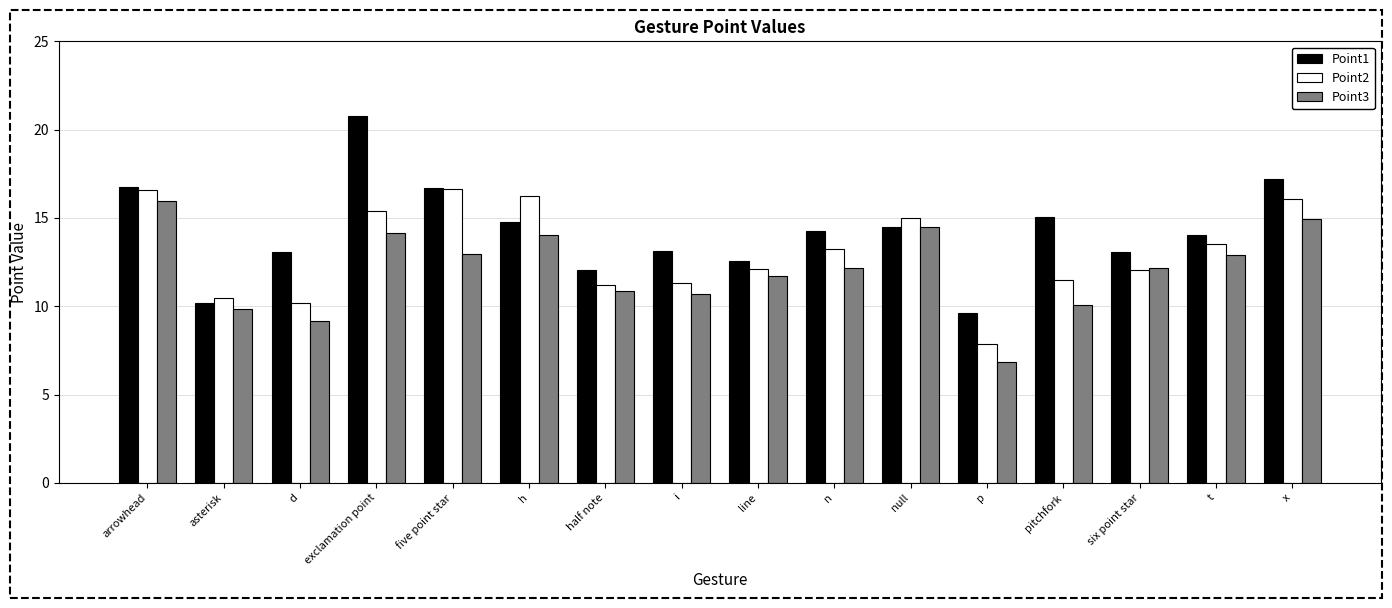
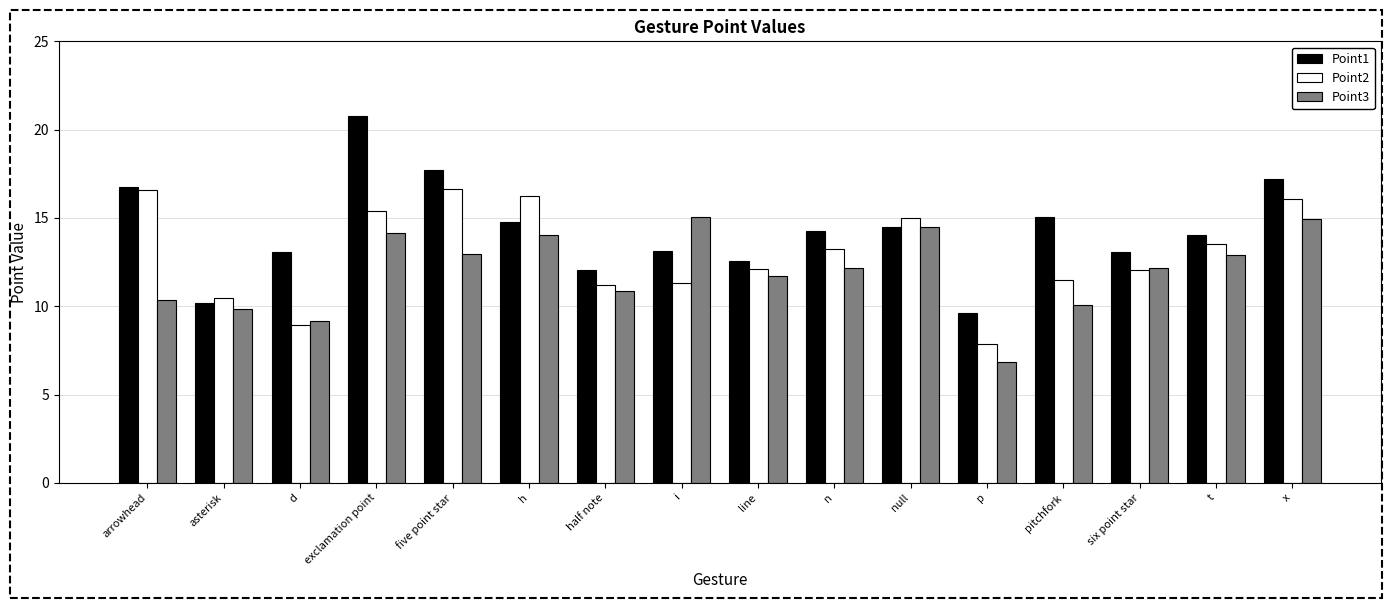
  {
    "Point1": {
      "arrowhead": 16.8,
      "asterisk": 10.2,
      "d": 13.1,
      "exclamation point": 20.8,
-     "five point star": 16.7,
+     "five point star": 17.7,
      "h": 14.8,
      "half note": 12.0,
      "i": 13.1,
      "line": 12.6,
      "n": 14.2,
      "null": 14.5,
      "p": 9.6,
      "pitchfork": 15.0,
      "six point star": 13.1,
      "t": 14.1,
      "x": 17.2
    },
    "Point2": {
      "arrowhead": 16.6,
      "asterisk": 10.4,
-     "d": 10.2,
+     "d": 9.0,
      "exclamation point": 15.4,
      "five point star": 16.7,
      "h": 16.2,
      "half note": 11.2,
      "i": 11.3,
      "line": 12.1,
      "n": 13.2,
      "null": 15.0,
      "p": 7.9,
      "pitchfork": 11.5,
      "six point star": 12.1,
      "t": 13.5,
      "x": 16.1
    },
    "Point3": {
-     "arrowhead": 15.9,
+     "arrowhead": 10.4,
      "asterisk": 9.9,
      "d": 9.1,
      "exclamation point": 14.1,
      "five point star": 12.9,
      "h": 14.0,
      "half note": 10.9,
-     "i": 10.7,
+     "i": 15.0,
      "line": 11.7,
      "n": 12.2,
      "null": 14.5,
      "p": 6.9,
      "pitchfork": 10.1,
      "six point star": 12.1,
      "t": 12.9,
      "x": 15.0
    }
  }
